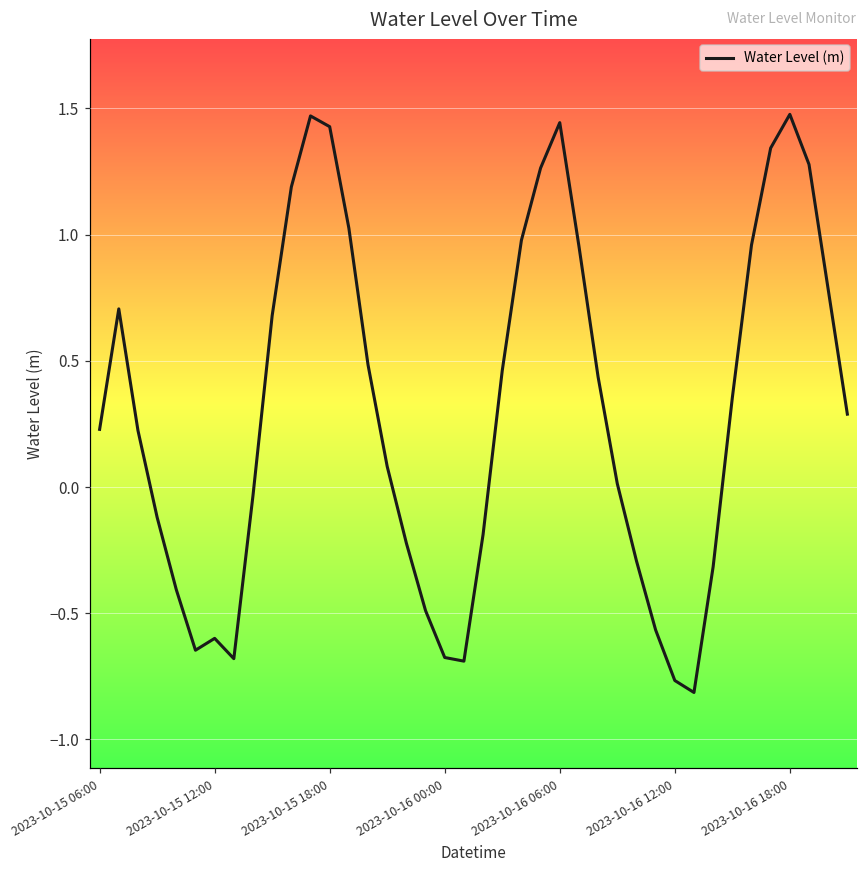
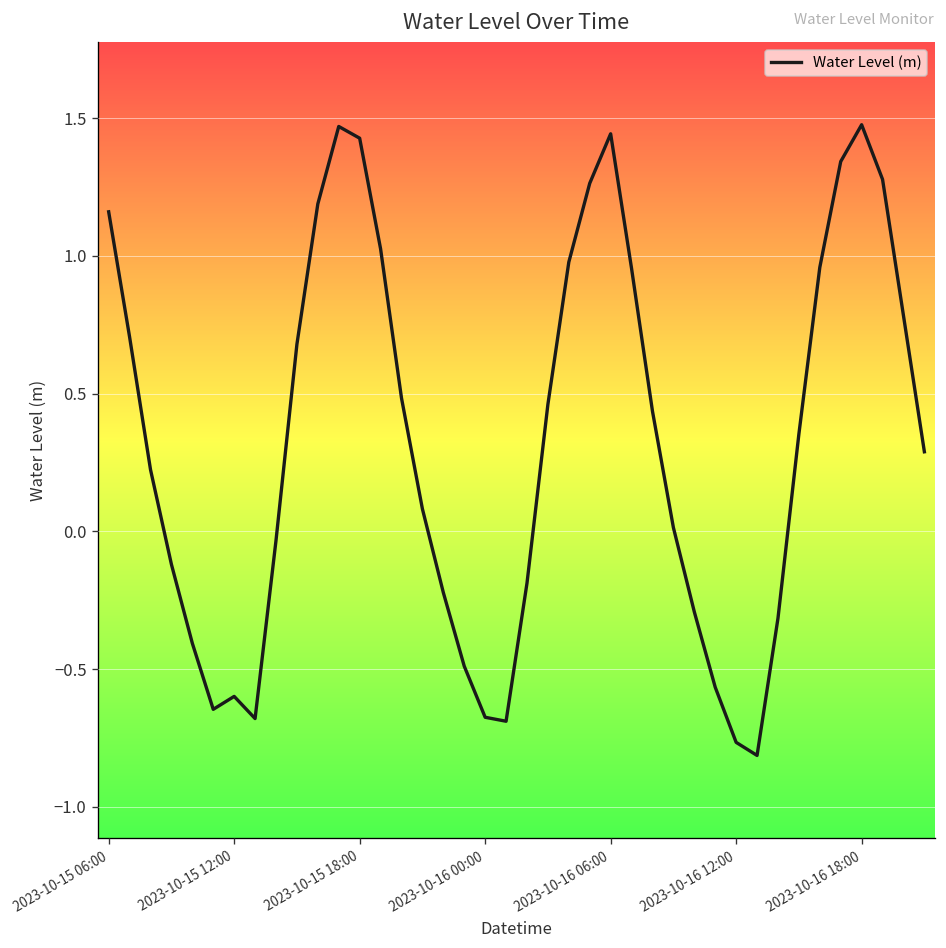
  {
-   "2023-10-15 06:00": 0.23,
+   "2023-10-15 06:00": 1.16,
    "2023-10-15 12:00": -0.60,
    "2023-10-15 18:00": 1.43,
    "2023-10-16 00:00": -0.68,
    "2023-10-16 06:00": 1.44,
    "2023-10-16 12:00": -0.77,
    "2023-10-16 18:00": 1.48
  }
